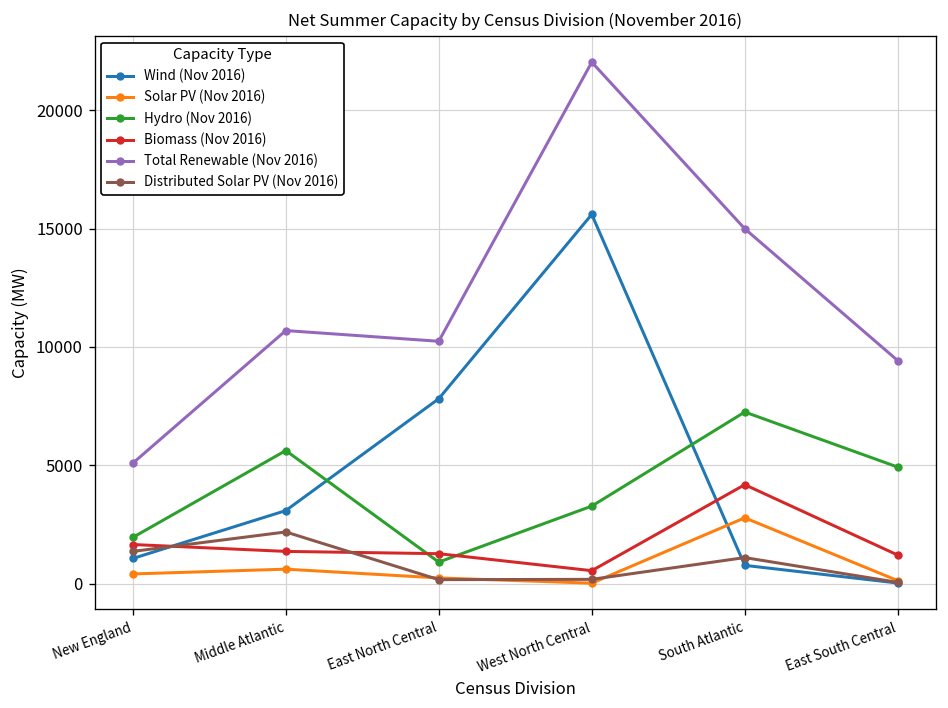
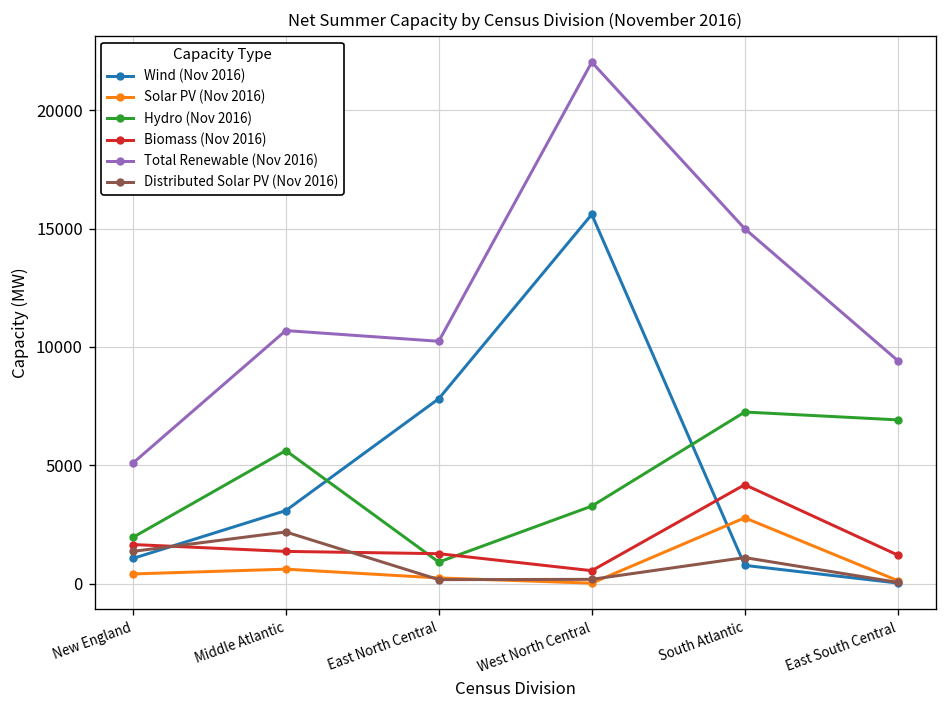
  {
    "Wind (Nov 2016)": {
      "New England": 1100,
      "Middle Atlantic": 3100,
      "East North Central": 7800,
      "West North Central": 15600,
      "South Atlantic": 800
    },
    "Solar PV (Nov 2016)": {
      "New England": 400,
      "Middle Atlantic": 600,
      "West North Central": 0,
      "South Atlantic": 2800
    },
    "Hydro (Nov 2016)": {
      "New England": 2000,
      "Middle Atlantic": 5600,
      "East North Central": 900,
      "West North Central": 3300,
      "South Atlantic": 7300,
-     "East South Central": 4900
+     "East South Central": 6900
    },
    "Biomass (Nov 2016)": {
      "New England": 1700,
      "Middle Atlantic": 1400,
      "East North Central": 1300,
      "West North Central": 600,
      "South Atlantic": 4200,
      "East South Central": 1200
    },
    "Total Renewable (Nov 2016)": {
      "New England": 5100,
      "Middle Atlantic": 10700,
      "East North Central": 10200,
      "West North Central": 22000,
      "South Atlantic": 15000,
      "East South Central": 9400
    },
    "Distributed Solar PV (Nov 2016)": {
      "New England": 1400,
      "Middle Atlantic": 2200,
      "West North Central": 200,
      "South Atlantic": 1100
    }
  }
